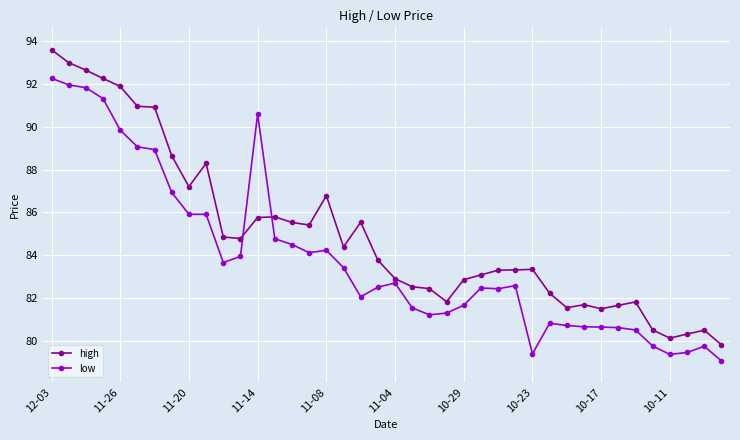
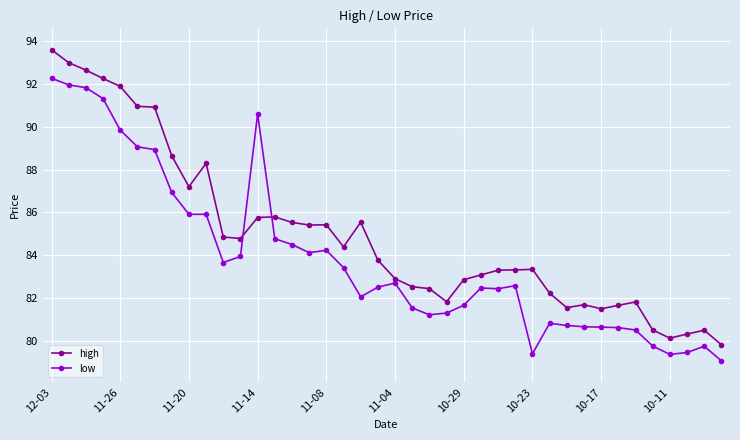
  {
    "high": {
      "12-03": 93.6,
      "11-26": 91.9,
      "11-20": 87.2,
      "11-14": 85.8,
-     "11-08": 86.8,
+     "11-08": 85.4,
      "11-04": 82.9,
      "10-29": 82.9,
      "10-23": 83.3,
      "10-17": 81.5,
      "10-11": 80.1
    },
    "low": {
      "12-03": 92.3,
      "11-26": 89.8,
      "11-20": 85.9,
      "11-14": 90.6,
      "11-08": 84.2,
      "11-04": 82.7,
      "10-29": 81.7,
      "10-23": 79.4,
      "10-17": 80.6,
      "10-11": 79.4
    }
  }
